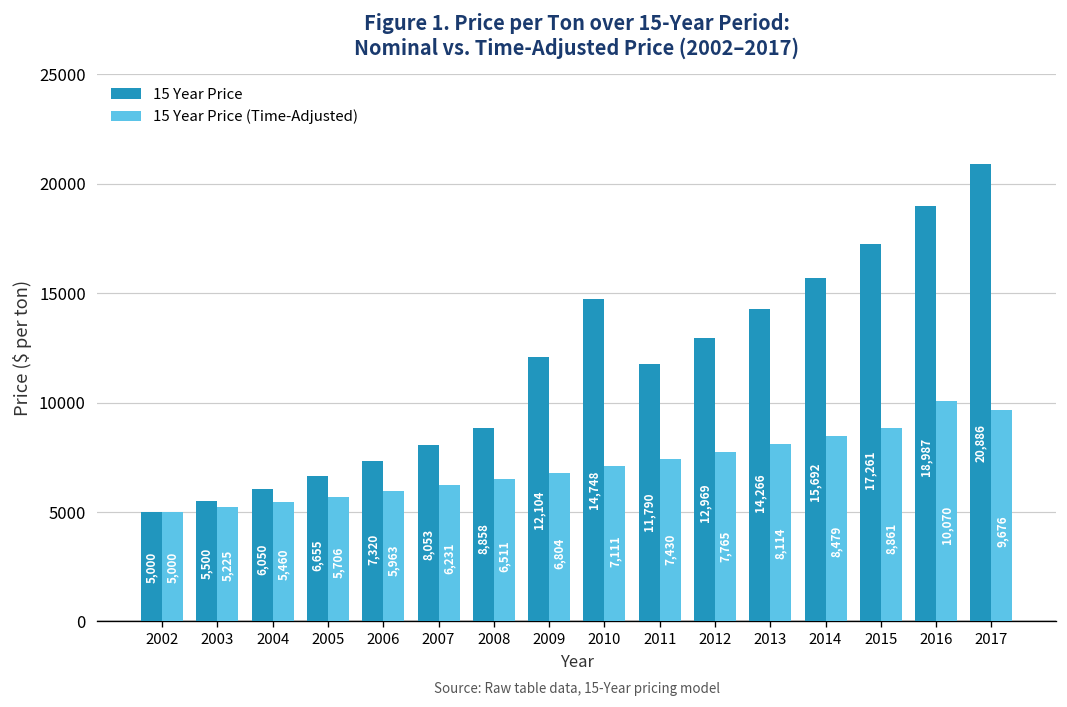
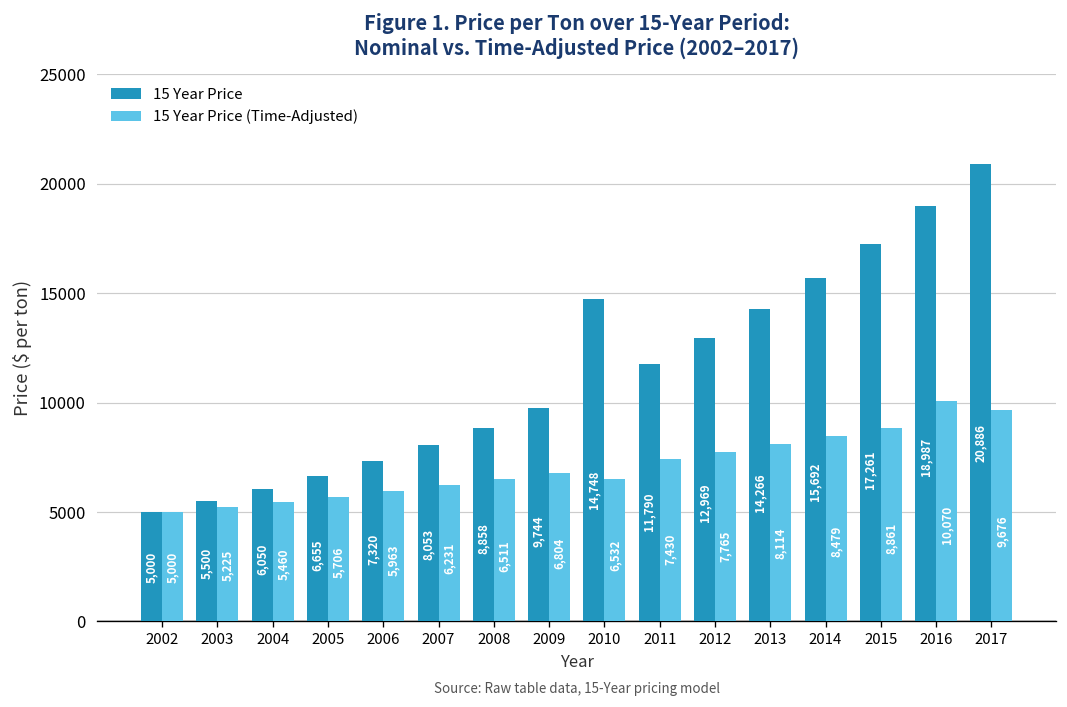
  {
    "15 Year Price": {
      "2002": "5,000",
      "2003": "5,500",
      "2004": "6,050",
      "2005": "6,655",
      "2006": "7,320",
      "2007": "8,053",
      "2008": "8,858",
-     "2009": "12,104",
+     "2009": "9,744",
      "2010": "14,748",
      "2011": "11,790",
      "2012": "12,969",
      "2013": "14,266",
      "2014": "15,692",
      "2015": "17,261",
      "2016": "18,987",
      "2017": "20,886"
    },
    "15 Year Price (Time-Adjusted)": {
      "2002": "5,000",
      "2003": "5,225",
      "2004": "5,460",
      "2005": "5,706",
      "2006": "5,963",
      "2007": "6,231",
      "2008": "6,511",
      "2009": "6,804",
-     "2010": "7,111",
+     "2010": "6,532",
      "2011": "7,430",
      "2012": "7,765",
      "2013": "8,114",
      "2014": "8,479",
      "2015": "8,861",
      "2016": "10,070",
      "2017": "9,676"
    }
  }
